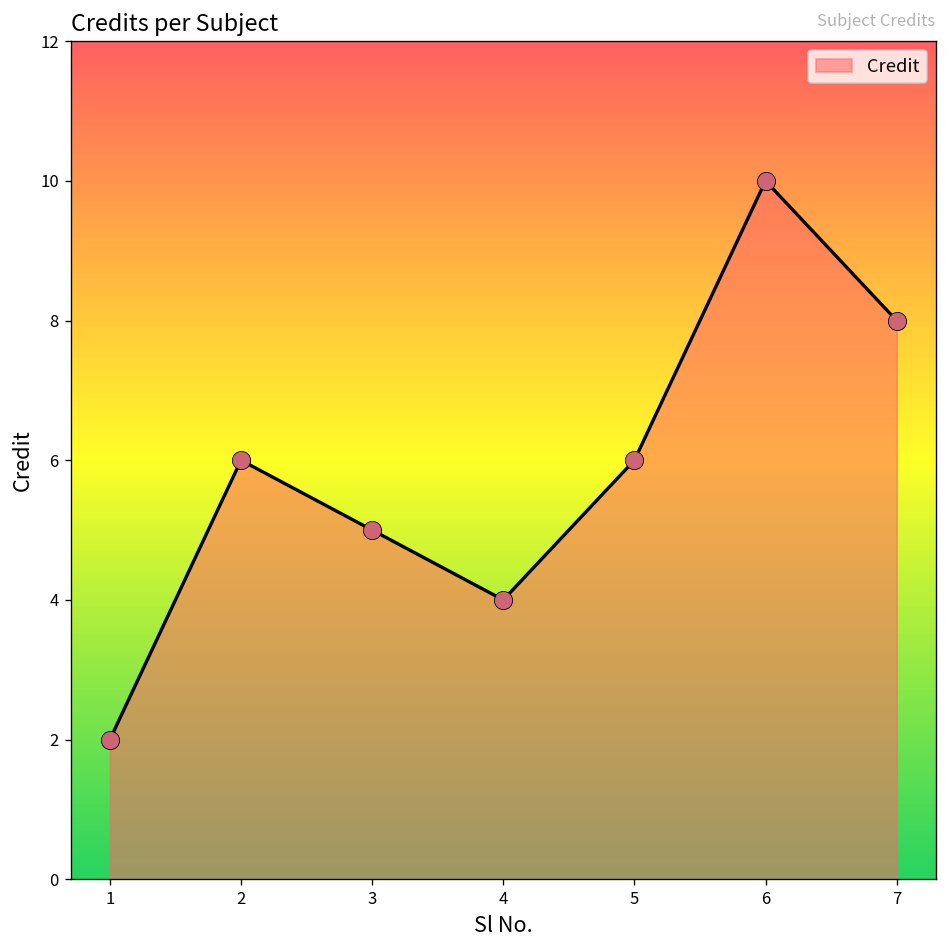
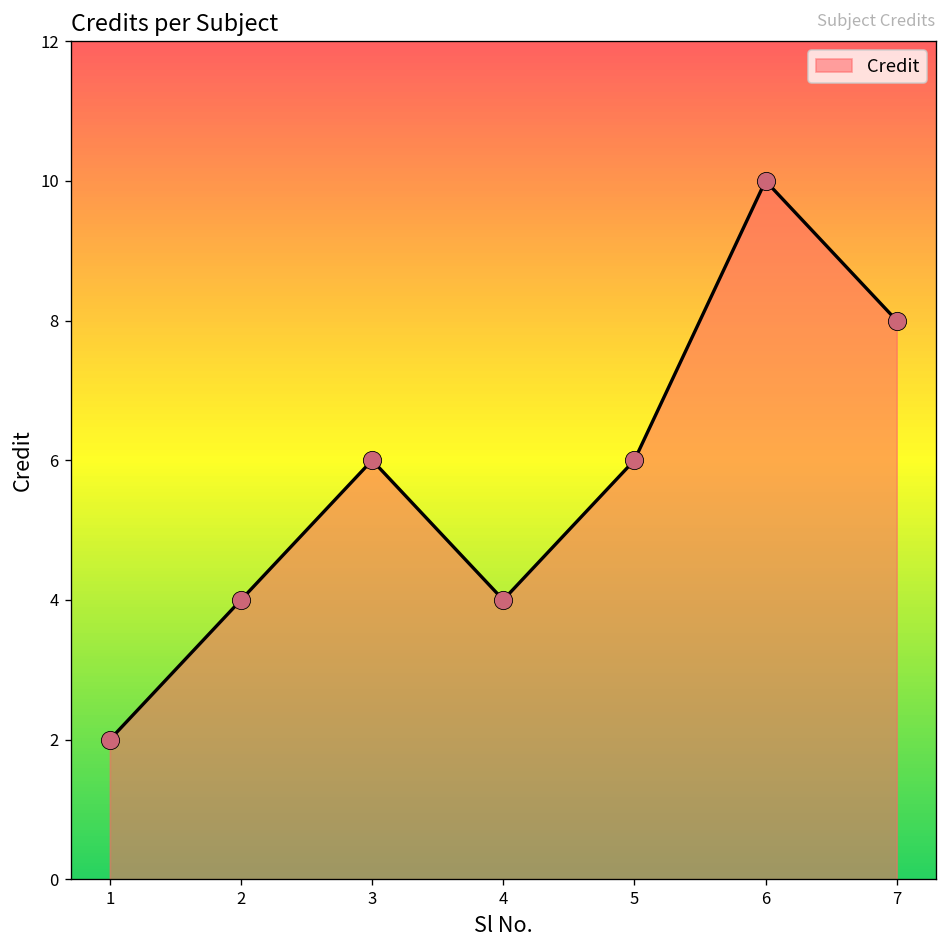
  {
    "1": 2,
-   "2": 6,
-   "3": 5,
+   "2": 4,
+   "3": 6,
    "4": 4,
    "5": 6,
    "6": 10,
    "7": 8
  }
